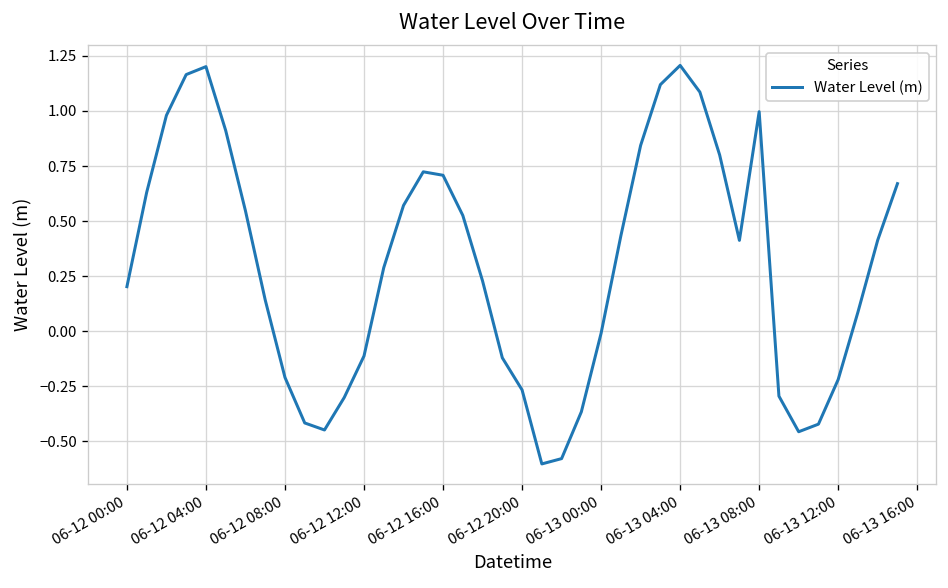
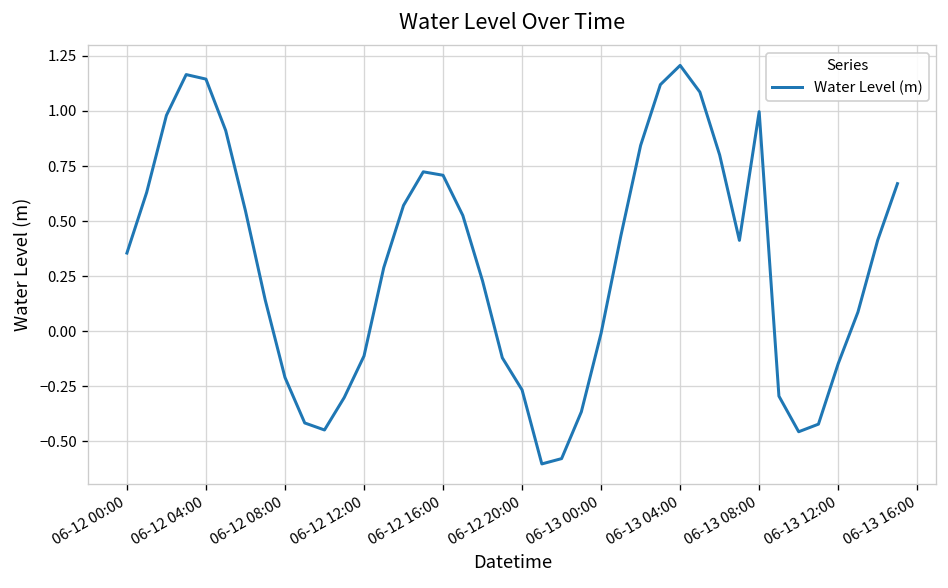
  {
-   "06-12 00:00": 0.20,
-   "06-12 04:00": 1.20,
+   "06-12 00:00": 0.36,
+   "06-12 04:00": 1.14,
    "06-12 08:00": -0.21,
    "06-12 12:00": -0.11,
    "06-12 16:00": 0.71,
    "06-12 20:00": -0.27,
    "06-13 00:00": -0.01,
    "06-13 04:00": 1.21,
    "06-13 08:00": 1.00,
-   "06-13 12:00": -0.22
+   "06-13 12:00": -0.15
  }
